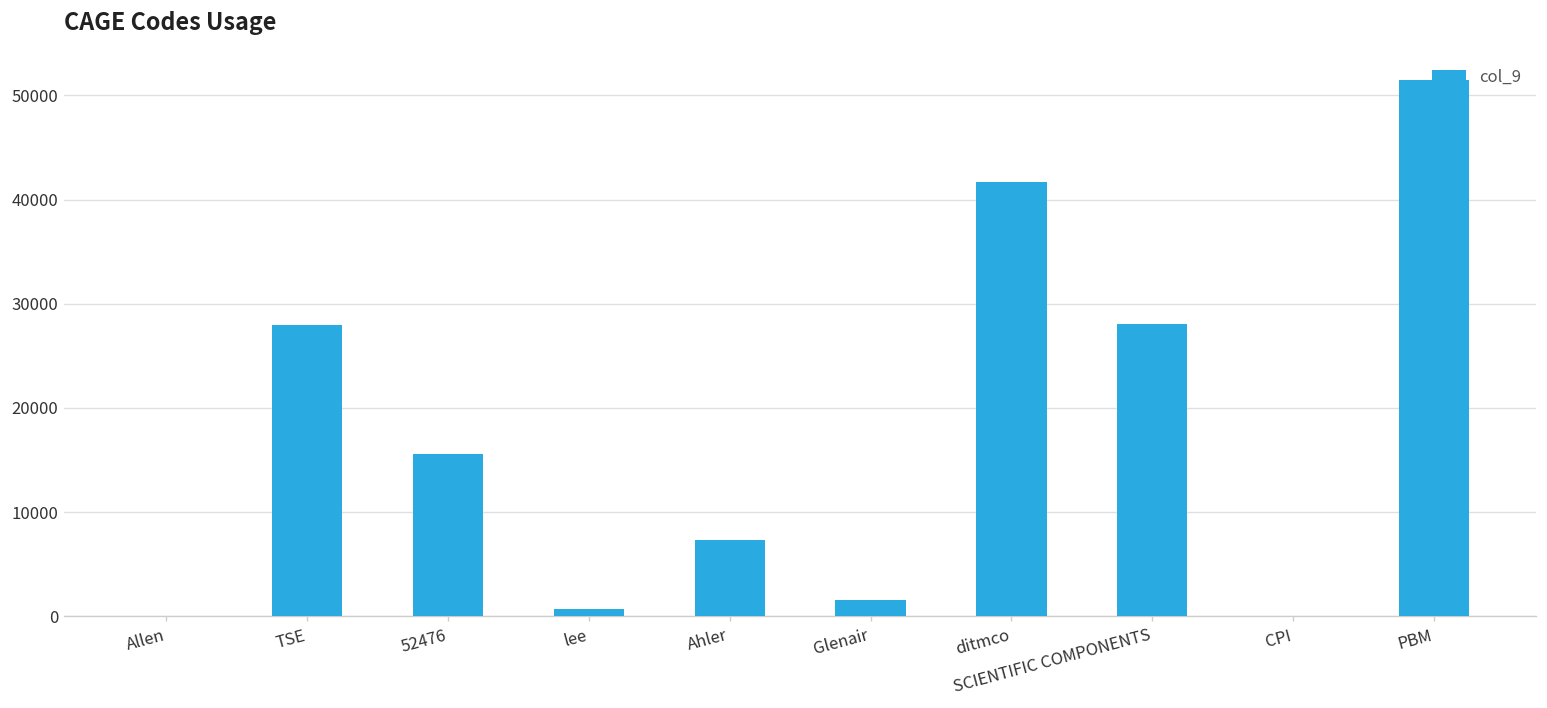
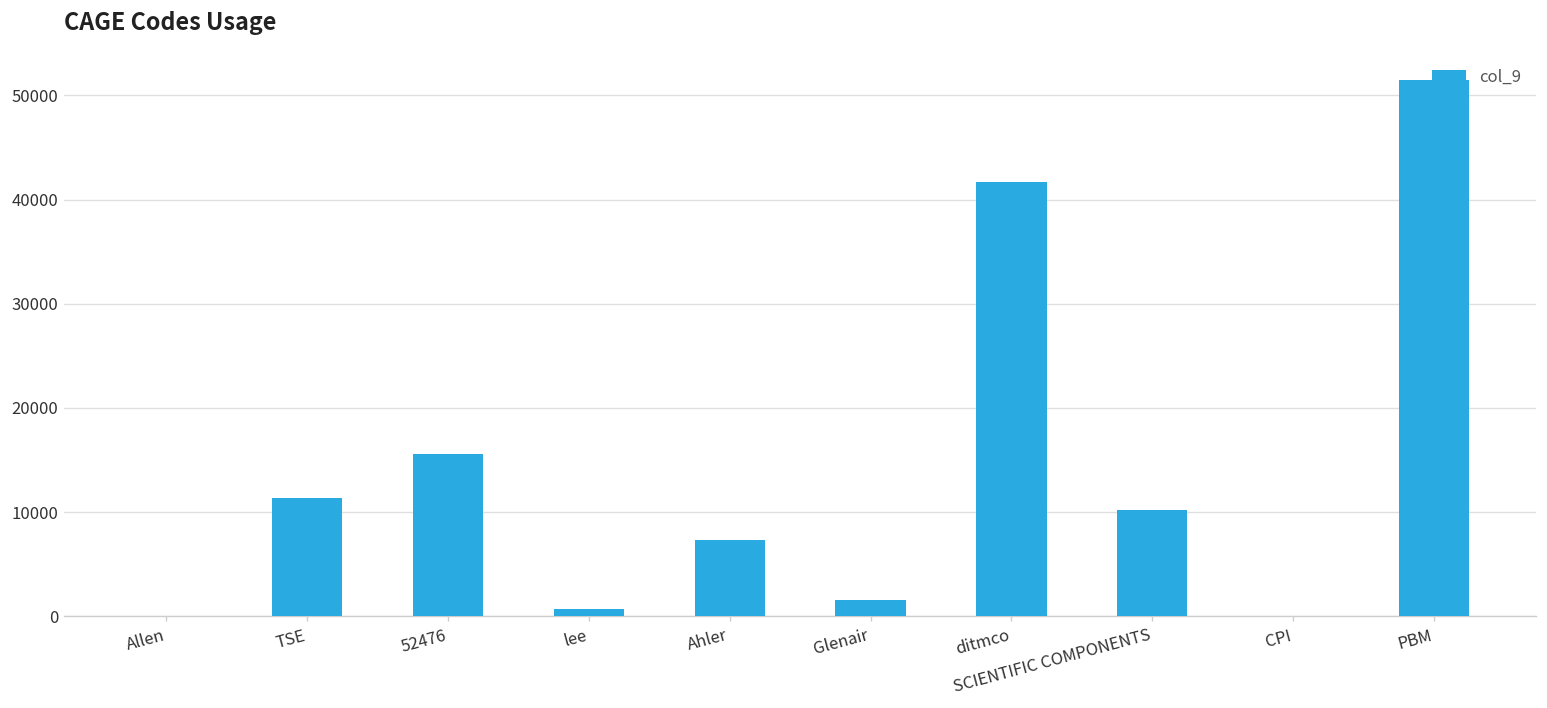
  {
    "Allen": 0,
-   "TSE": 28000,
+   "TSE": 11000,
    "52476": 16000,
    "lee": 1000,
    "Ahler": 7000,
    "Glenair": 2000,
    "ditmco": 42000,
-   "SCIENTIFIC COMPONENTS": 28000,
+   "SCIENTIFIC COMPONENTS": 10000,
    "CPI": 0,
    "PBM": 51000
  }
